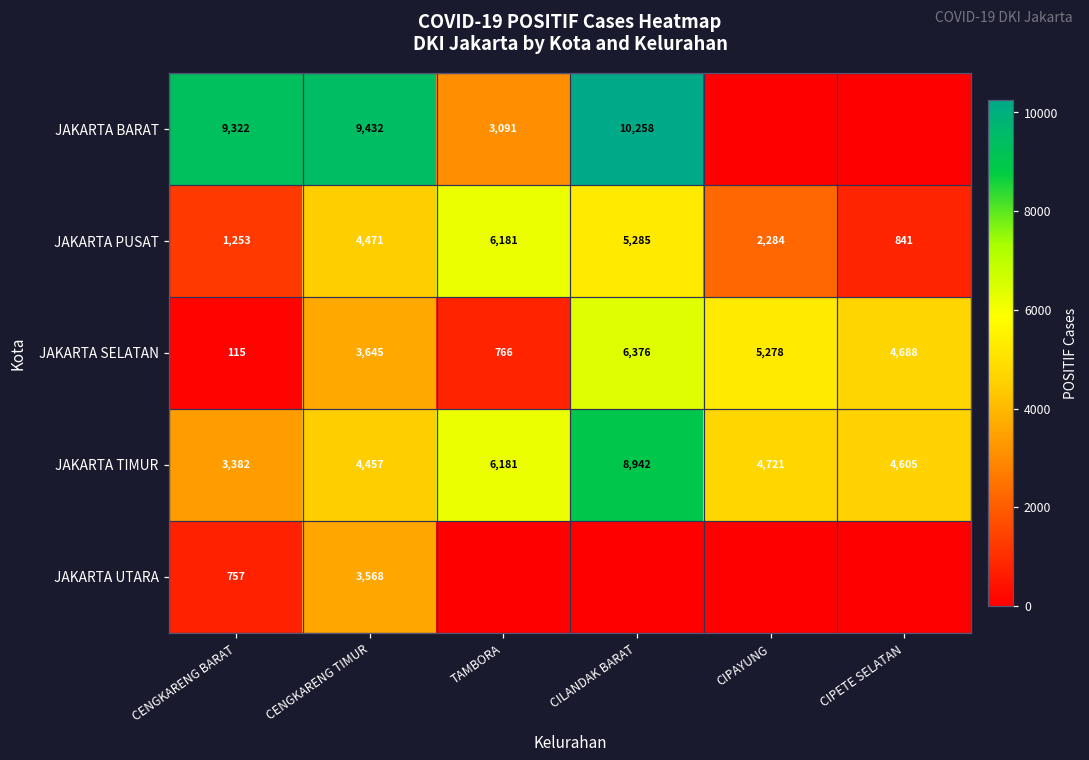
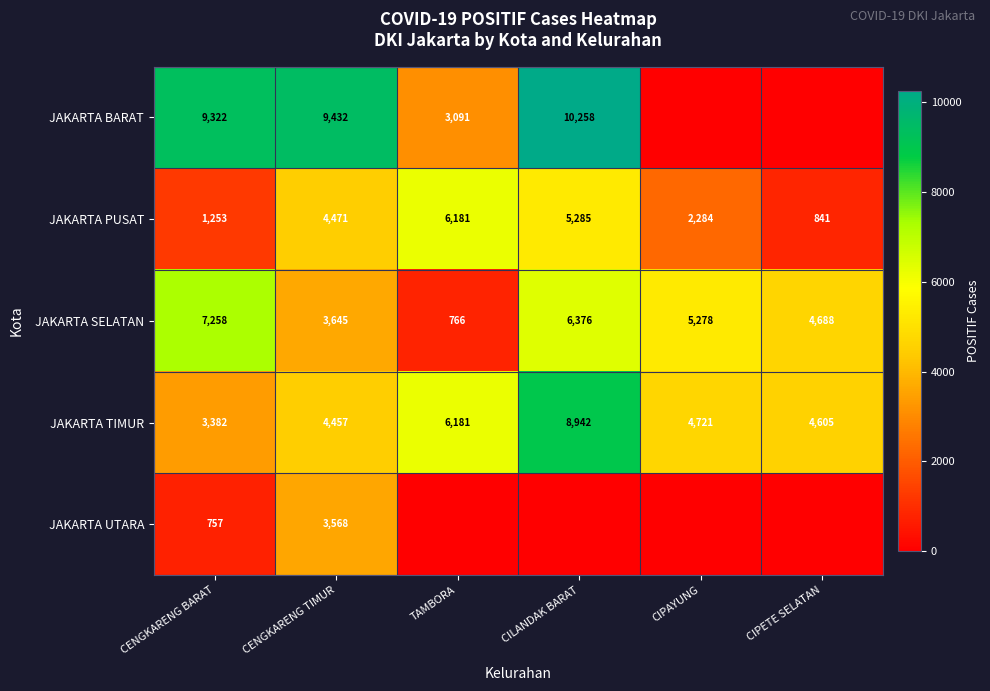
  {
    "JAKARTA BARAT": {
      "CENGKARENG BARAT": "9,322",
      "CENGKARENG TIMUR": "9,432",
      "TAMBORA": "3,091",
      "CILANDAK BARAT": "10,258"
    },
    "JAKARTA PUSAT": {
      "CENGKARENG BARAT": "1,253",
      "CENGKARENG TIMUR": "4,471",
      "TAMBORA": "6,181",
      "CILANDAK BARAT": "5,285",
      "CIPAYUNG": "2,284",
      "CIPETE SELATAN": "841"
    },
    "JAKARTA SELATAN": {
-     "CENGKARENG BARAT": "115",
+     "CENGKARENG BARAT": "7,258",
      "CENGKARENG TIMUR": "3,645",
      "TAMBORA": "766",
      "CILANDAK BARAT": "6,376",
      "CIPAYUNG": "5,278",
      "CIPETE SELATAN": "4,688"
    },
    "JAKARTA TIMUR": {
      "CENGKARENG BARAT": "3,382",
      "CENGKARENG TIMUR": "4,457",
      "TAMBORA": "6,181",
      "CILANDAK BARAT": "8,942",
      "CIPAYUNG": "4,721",
      "CIPETE SELATAN": "4,605"
    },
    "JAKARTA UTARA": {
      "CENGKARENG BARAT": "757",
      "CENGKARENG TIMUR": "3,568"
    }
  }
